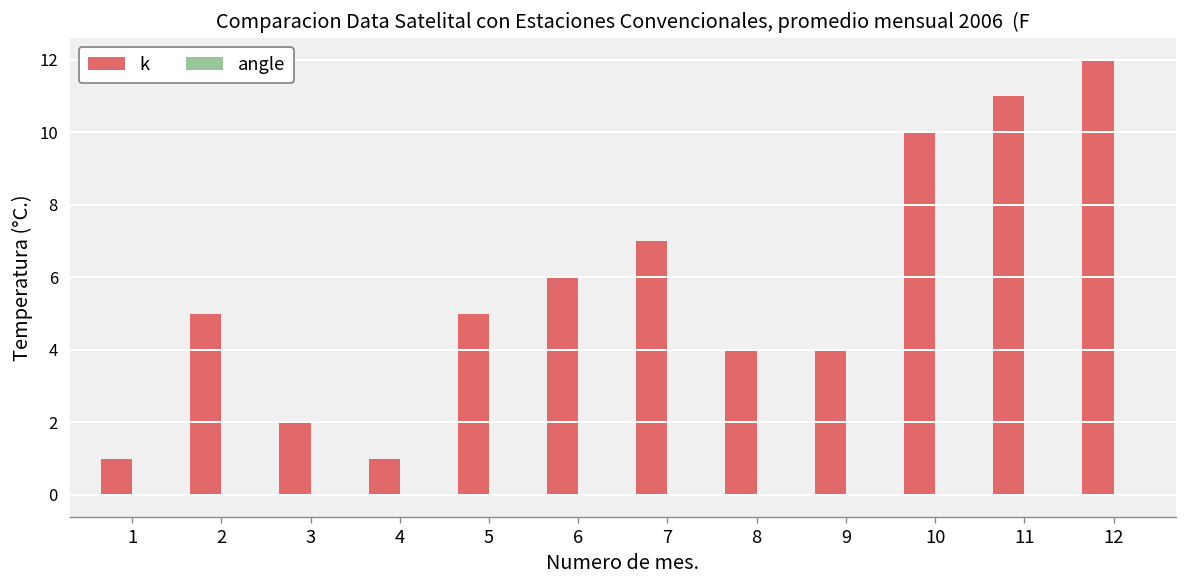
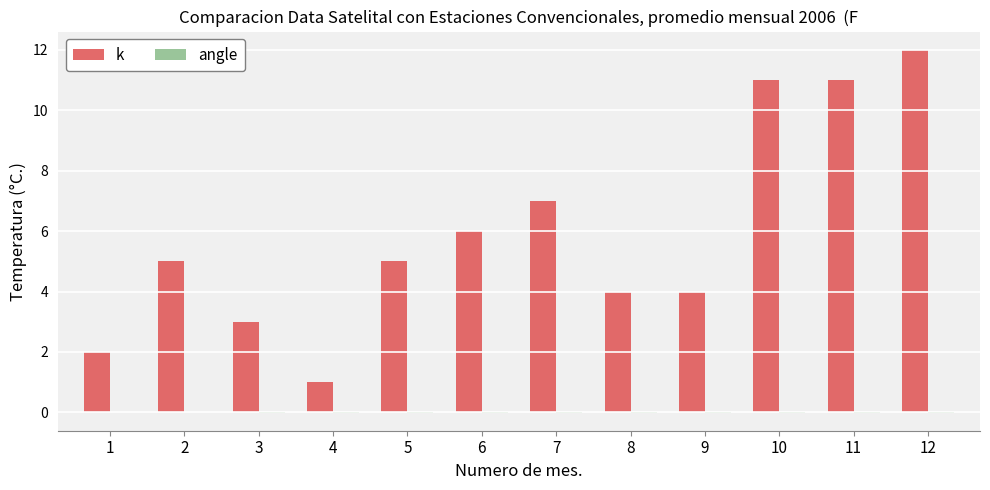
  {
    "k": {
-     "1": 1,
+     "1": 2,
      "2": 5,
-     "3": 2,
+     "3": 3,
      "4": 1,
      "5": 5,
      "6": 6,
      "7": 7,
      "8": 4,
      "9": 4,
-     "10": 10,
+     "10": 11,
      "11": 11,
      "12": 12
    },
    "angle": {
      "1": 0,
      "2": 0
    }
  }
